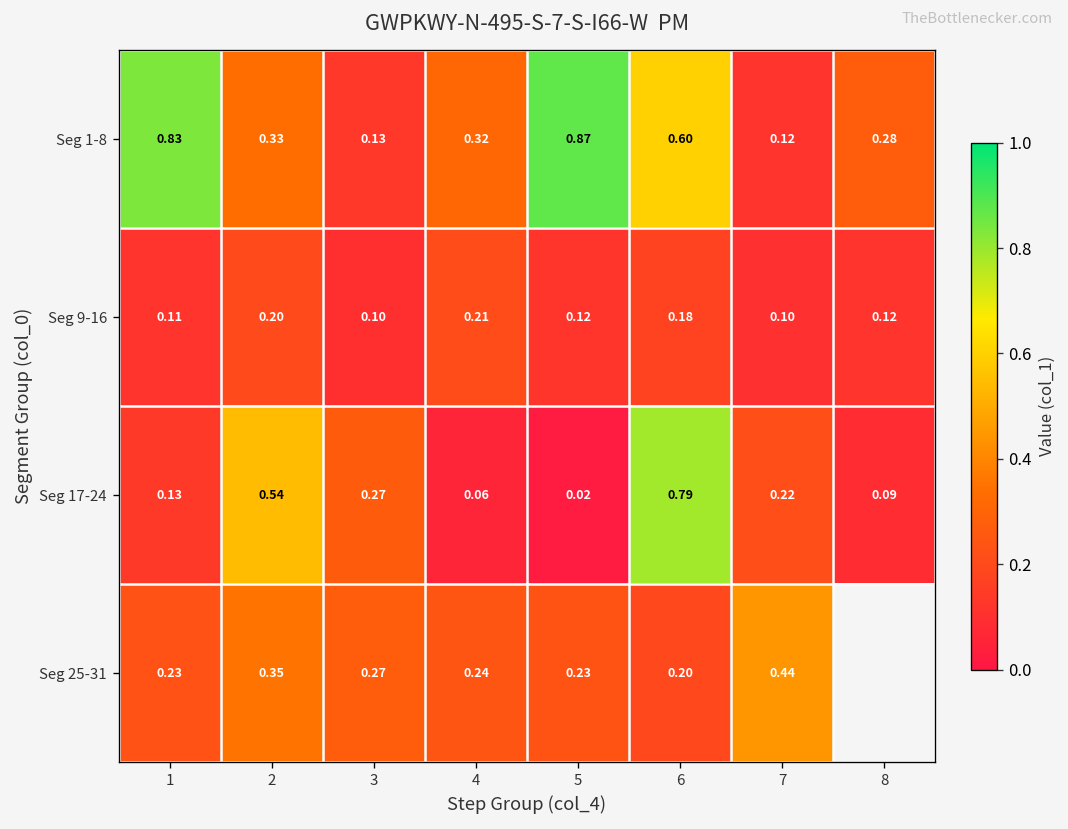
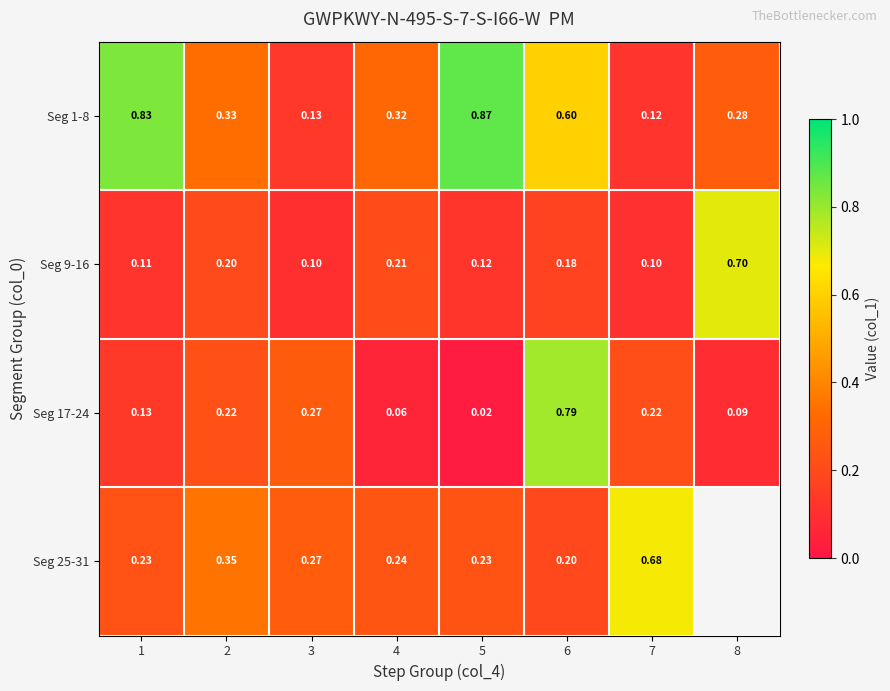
  {
    "Seg 1-8": {
      "1": 0.83,
      "2": 0.33,
      "3": 0.13,
      "4": 0.32,
      "5": 0.87,
      "6": 0.60,
      "7": 0.12,
      "8": 0.28
    },
    "Seg 9-16": {
      "1": 0.11,
      "2": 0.20,
      "3": 0.10,
      "4": 0.21,
      "5": 0.12,
      "6": 0.18,
      "7": 0.10,
-     "8": 0.12
+     "8": 0.70
    },
    "Seg 17-24": {
      "1": 0.13,
-     "2": 0.54,
+     "2": 0.22,
      "3": 0.27,
      "4": 0.06,
      "5": 0.02,
      "6": 0.79,
      "7": 0.22,
      "8": 0.09
    },
    "Seg 25-31": {
      "1": 0.23,
      "2": 0.35,
      "3": 0.27,
      "4": 0.24,
      "5": 0.23,
      "6": 0.20,
-     "7": 0.44
+     "7": 0.68
    }
  }
